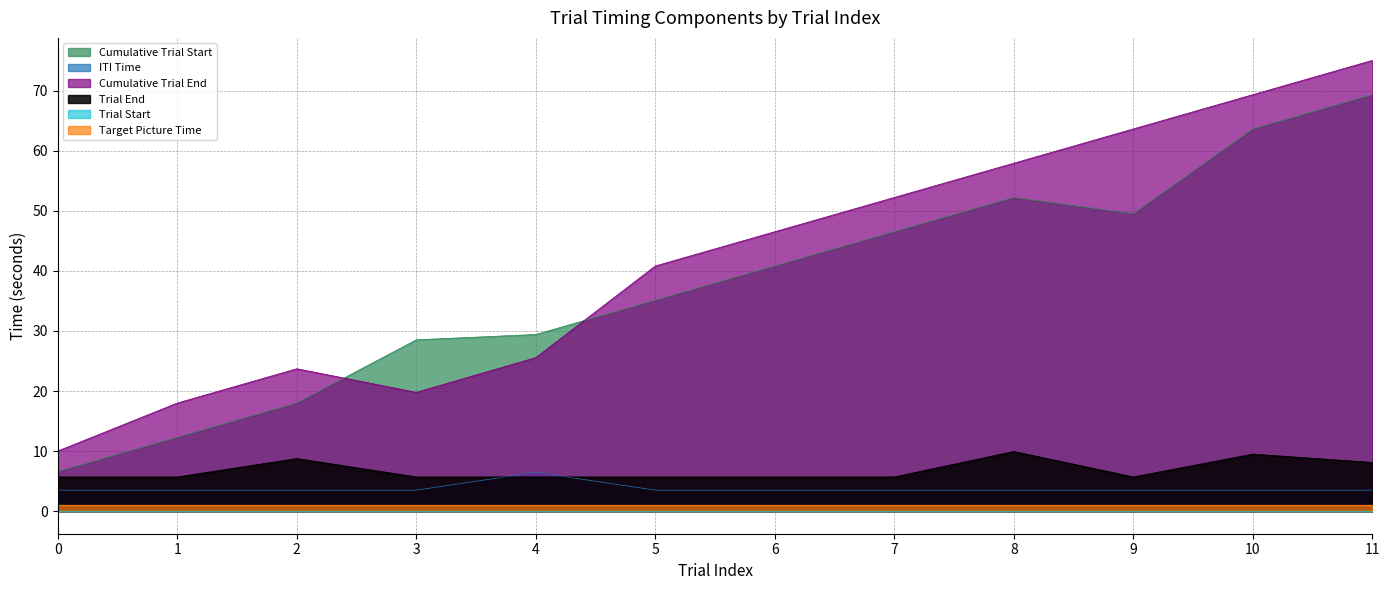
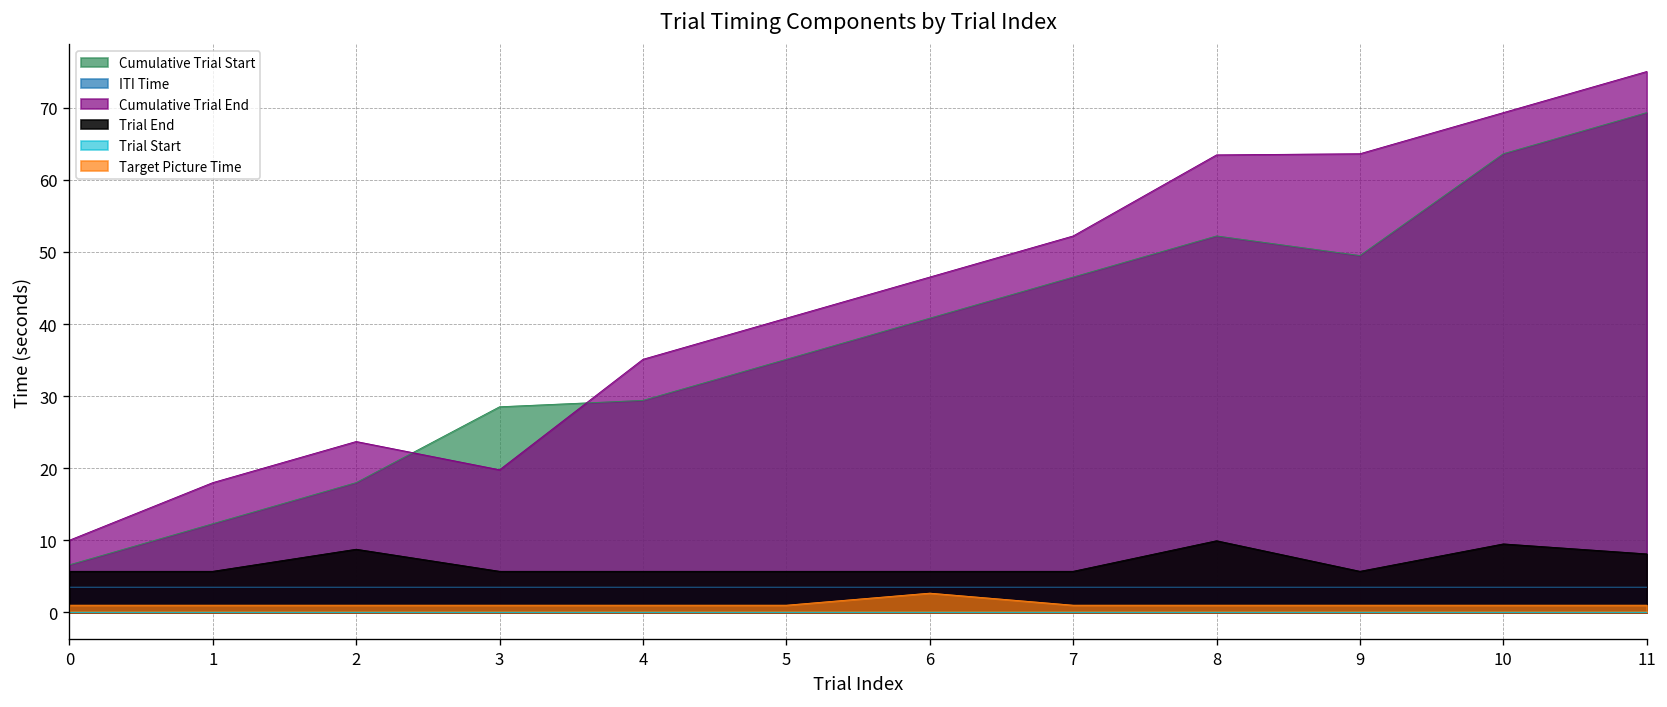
  {
    "Cumulative Trial Start": {
      "0": 7,
      "1": 12,
      "2": 18,
      "3": 29,
      "4": 29,
      "5": 35,
      "6": 41,
      "7": 47,
      "8": 52,
      "9": 49,
      "10": 64,
      "11": 69
    },
    "ITI Time": {
      "0": 3,
      "1": 3,
      "2": 3,
      "3": 3,
-     "4": 6,
+     "4": 3,
      "5": 3,
      "6": 3,
      "7": 3,
      "8": 3,
      "9": 3,
      "10": 3,
      "11": 3
    },
    "Cumulative Trial End": {
      "0": 10,
      "1": 18,
      "2": 24,
      "3": 20,
-     "4": 26,
+     "4": 35,
      "5": 41,
      "6": 47,
      "7": 52,
-     "8": 58,
+     "8": 63,
      "9": 64,
      "10": 69,
      "11": 75
    },
    "Trial End": {
      "0": 6,
      "1": 6,
      "2": 9,
      "3": 6,
      "4": 6,
      "5": 6,
      "6": 6,
      "7": 6,
      "8": 10,
      "9": 6,
      "10": 10,
      "11": 8
    },
    "Trial Start": {
      "0": 0,
      "1": 0,
      "2": 0,
      "3": 0,
      "4": 0,
      "5": 0,
      "6": 0,
      "7": 0,
      "8": 0,
      "9": 0,
      "10": 0,
      "11": 0
    },
    "Target Picture Time": {
      "0": 1,
      "1": 1,
      "2": 1,
      "3": 1,
      "4": 1,
      "5": 1,
-     "6": 1,
+     "6": 3,
      "7": 1,
      "8": 1,
      "9": 1,
      "10": 1,
      "11": 1
    }
  }
